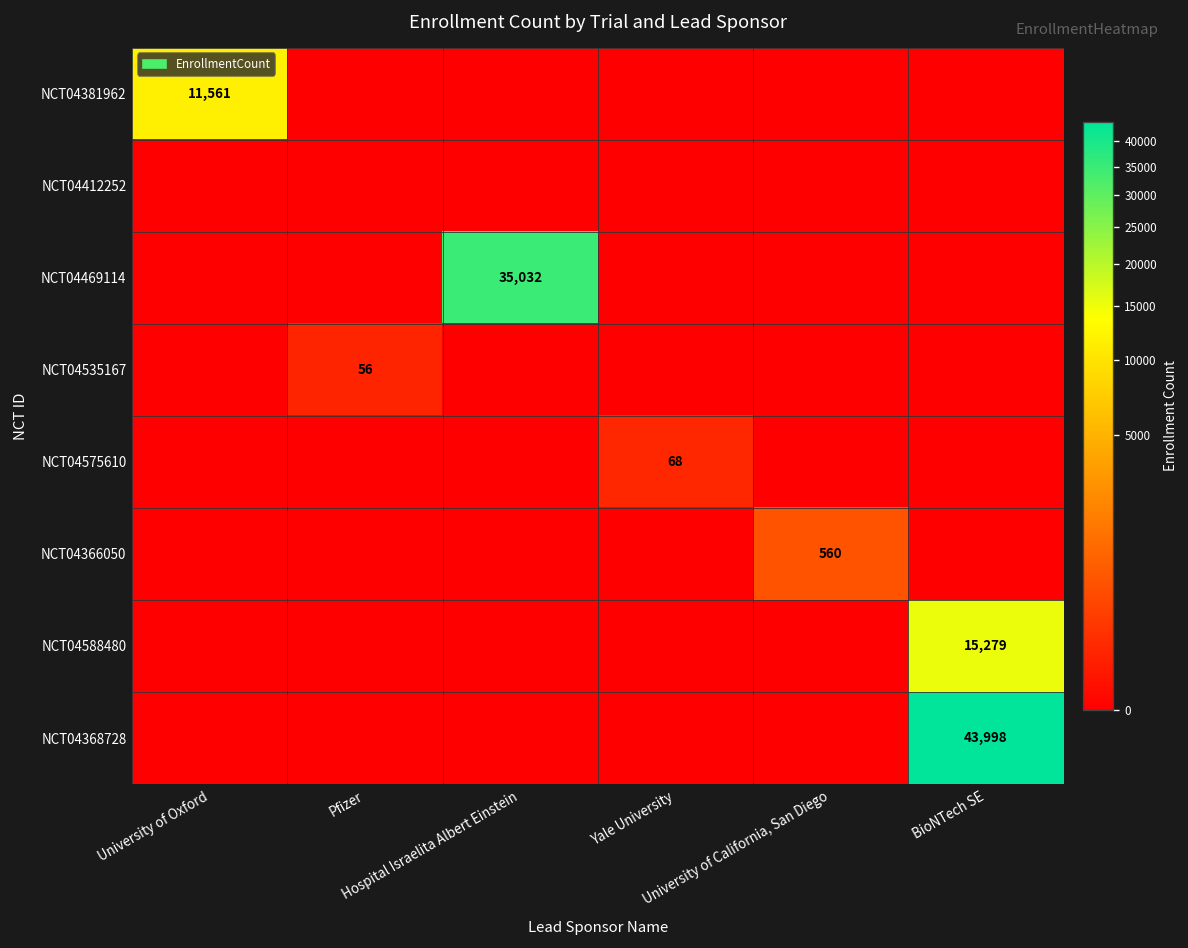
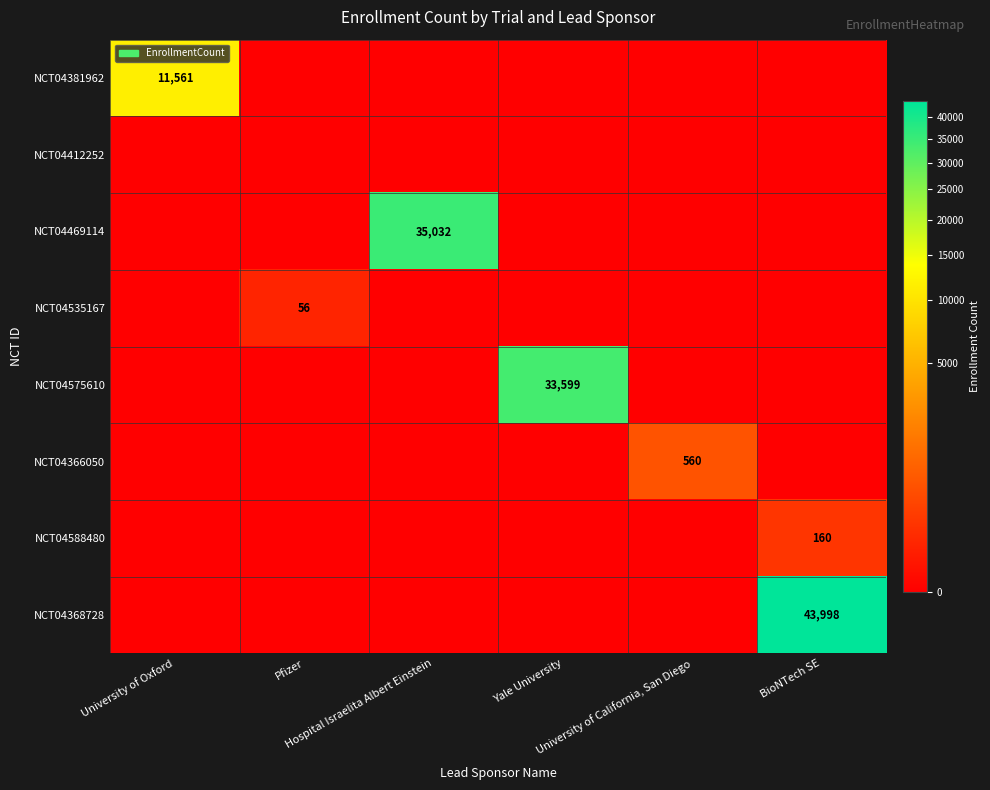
  {
    "NCT04381962": {
      "University of Oxford": "11,561"
    },
    "NCT04469114": {
      "Hospital Israelita Albert Einstein": "35,032"
    },
    "NCT04535167": {
      "Pfizer": "56"
    },
    "NCT04575610": {
-     "Yale University": "68"
+     "Yale University": "33,599"
    },
    "NCT04366050": {
      "University of California, San Diego": "560"
    },
    "NCT04588480": {
-     "BioNTech SE": "15,279"
+     "BioNTech SE": "160"
    },
    "NCT04368728": {
      "BioNTech SE": "43,998"
    }
  }
